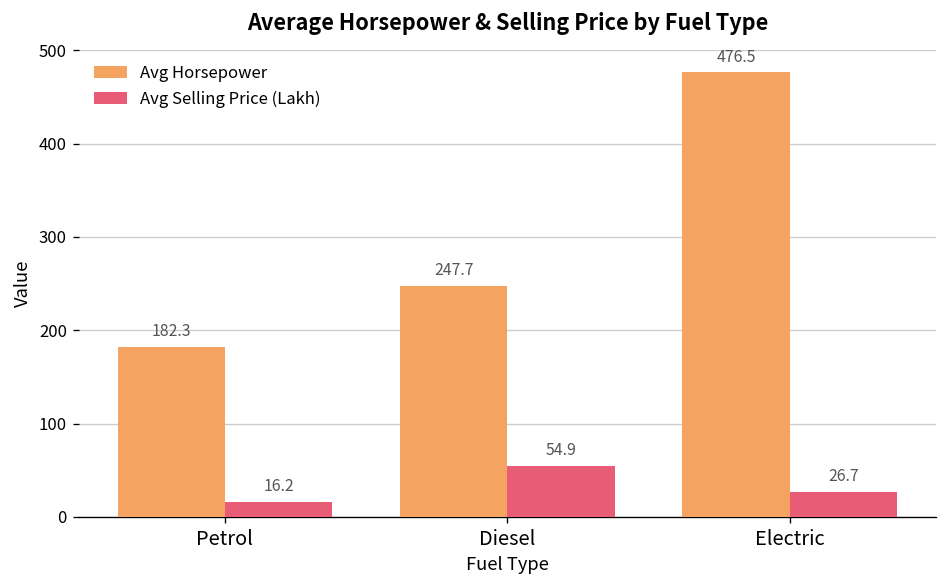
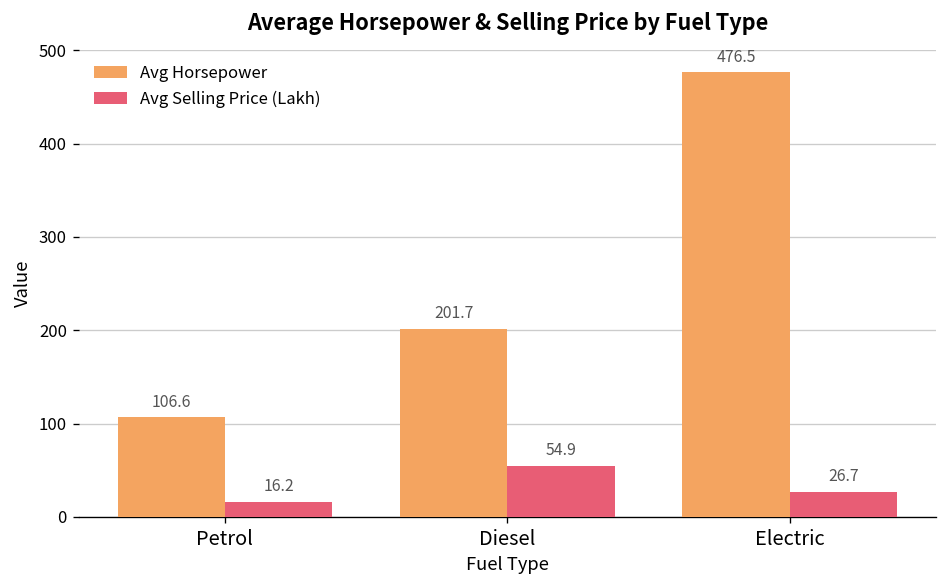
  {
    "Avg Horsepower": {
-     "Petrol": 182.3,
-     "Diesel": 247.7,
+     "Petrol": 106.6,
+     "Diesel": 201.7,
      "Electric": 476.5
    },
    "Avg Selling Price (Lakh)": {
      "Petrol": 16.2,
      "Diesel": 54.9,
      "Electric": 26.7
    }
  }
